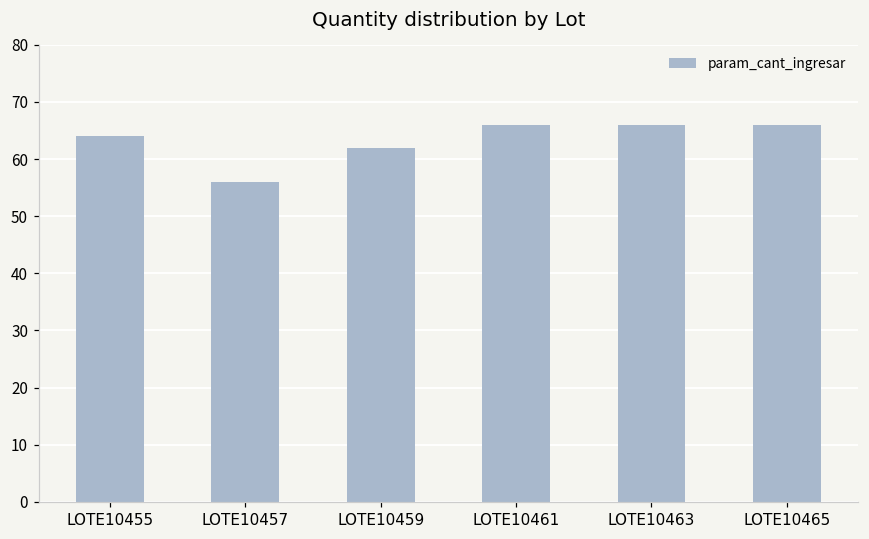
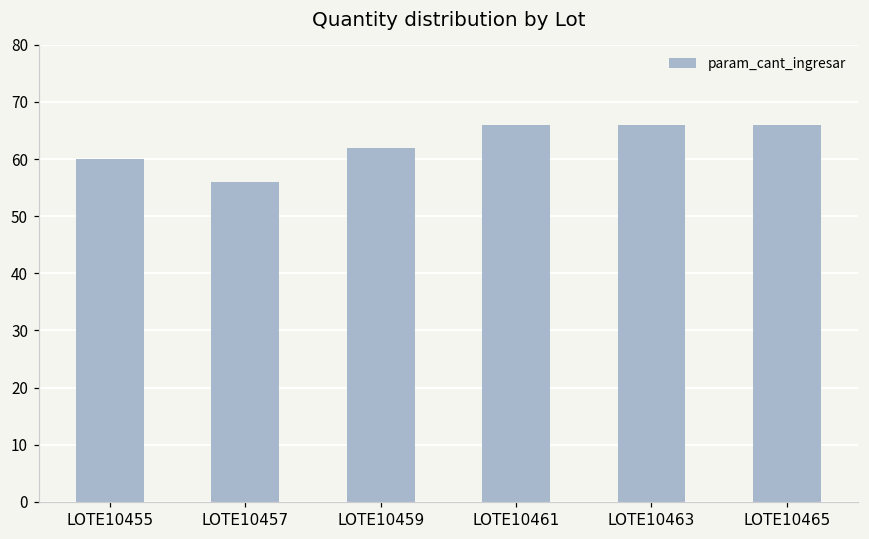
  {
-   "LOTE10455": 64,
+   "LOTE10455": 60,
    "LOTE10457": 56,
    "LOTE10459": 62,
    "LOTE10461": 66,
    "LOTE10463": 66,
    "LOTE10465": 66
  }
